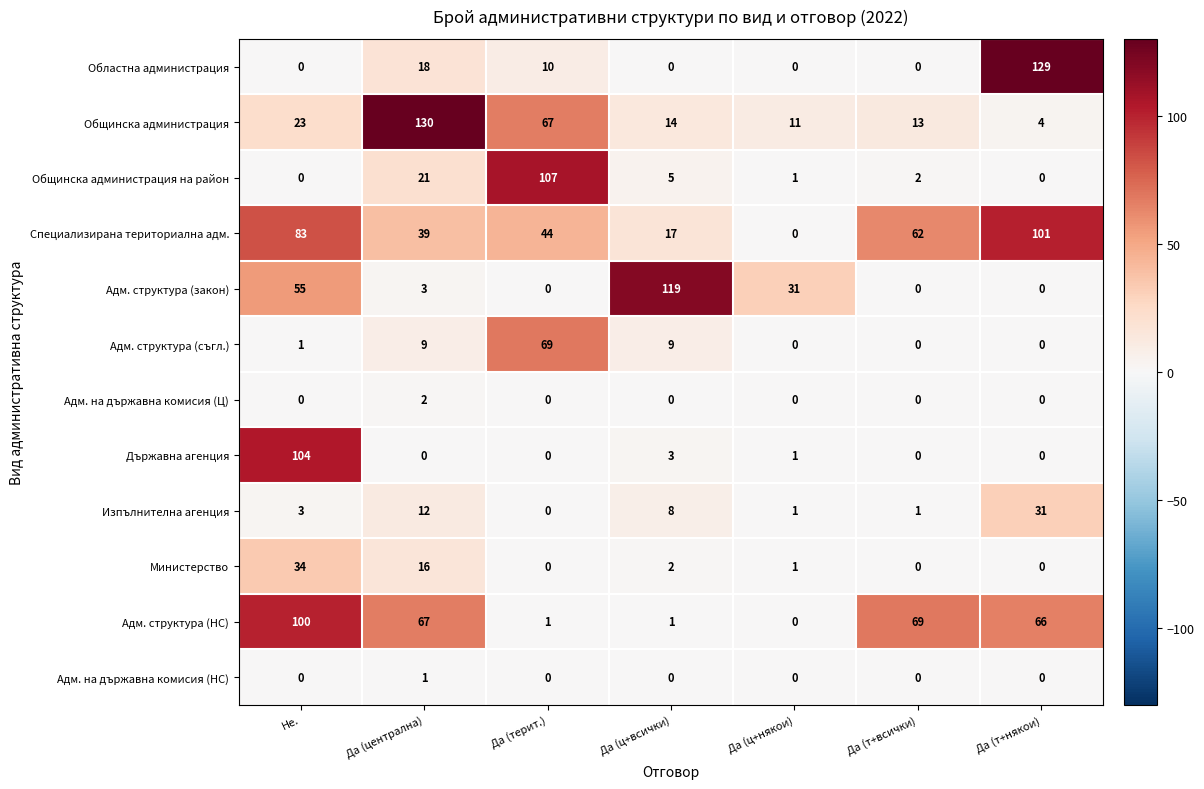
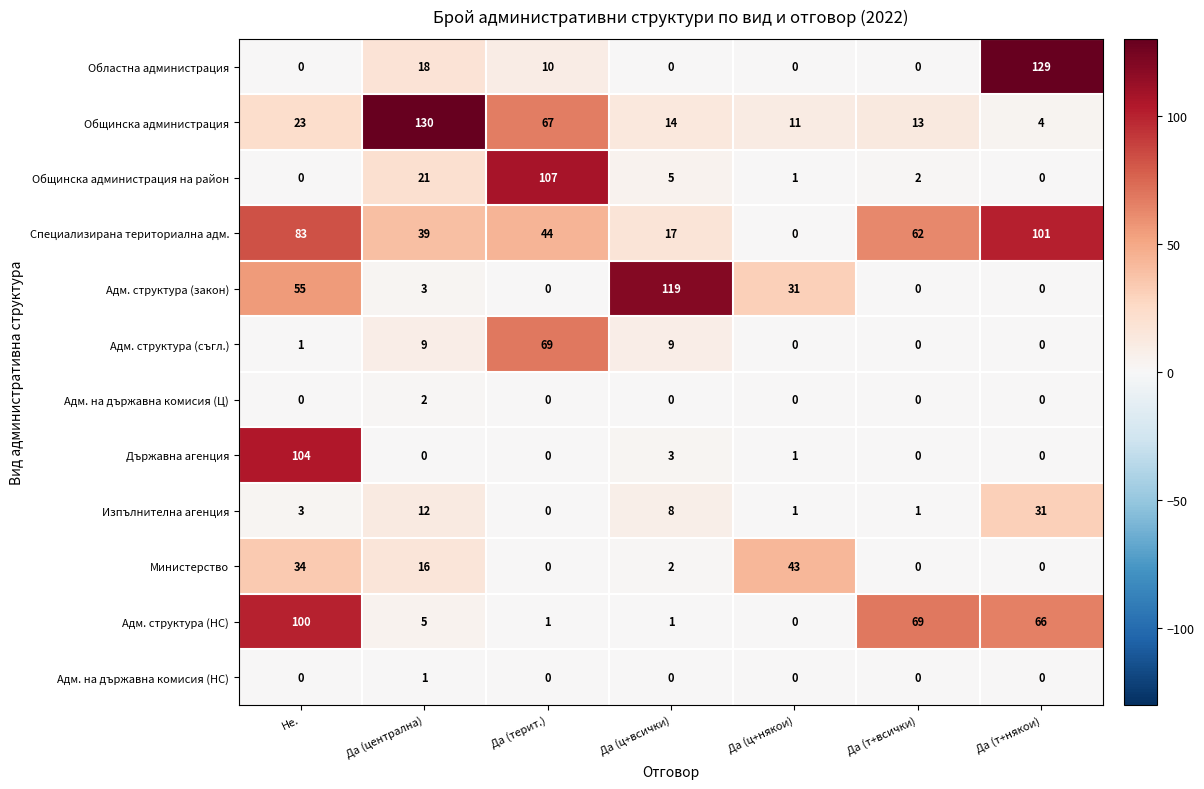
  {
    "Областна администрация": {
      "Не.": 0,
      "Да (централна)": 18,
      "Да (терит.)": 10,
      "Да (ц+всички)": 0,
      "Да (ц+някои)": 0,
      "Да (т+всички)": 0,
      "Да (т+някои)": 129
    },
    "Общинска администрация": {
      "Не.": 23,
      "Да (централна)": 130,
      "Да (терит.)": 67,
      "Да (ц+всички)": 14,
      "Да (ц+някои)": 11,
      "Да (т+всички)": 13,
      "Да (т+някои)": 4
    },
    "Общинска администрация на район": {
      "Не.": 0,
      "Да (централна)": 21,
      "Да (терит.)": 107,
      "Да (ц+всички)": 5,
      "Да (ц+някои)": 1,
      "Да (т+всички)": 2,
      "Да (т+някои)": 0
    },
    "Специализирана териториална адм.": {
      "Не.": 83,
      "Да (централна)": 39,
      "Да (терит.)": 44,
      "Да (ц+всички)": 17,
      "Да (ц+някои)": 0,
      "Да (т+всички)": 62,
      "Да (т+някои)": 101
    },
    "Адм. структура (закон)": {
      "Не.": 55,
      "Да (централна)": 3,
      "Да (терит.)": 0,
      "Да (ц+всички)": 119,
      "Да (ц+някои)": 31,
      "Да (т+всички)": 0,
      "Да (т+някои)": 0
    },
    "Адм. структура (съгл.)": {
      "Не.": 1,
      "Да (централна)": 9,
      "Да (терит.)": 69,
      "Да (ц+всички)": 9,
      "Да (ц+някои)": 0,
      "Да (т+всички)": 0,
      "Да (т+някои)": 0
    },
    "Адм. на държавна комисия (Ц)": {
      "Не.": 0,
      "Да (централна)": 2,
      "Да (терит.)": 0,
      "Да (ц+всички)": 0,
      "Да (ц+някои)": 0,
      "Да (т+всички)": 0,
      "Да (т+някои)": 0
    },
    "Държавна агенция": {
      "Не.": 104,
      "Да (централна)": 0,
      "Да (терит.)": 0,
      "Да (ц+всички)": 3,
      "Да (ц+някои)": 1,
      "Да (т+всички)": 0,
      "Да (т+някои)": 0
    },
    "Изпълнителна агенция": {
      "Не.": 3,
      "Да (централна)": 12,
      "Да (терит.)": 0,
      "Да (ц+всички)": 8,
      "Да (ц+някои)": 1,
      "Да (т+всички)": 1,
      "Да (т+някои)": 31
    },
    "Министерство": {
      "Не.": 34,
      "Да (централна)": 16,
      "Да (терит.)": 0,
      "Да (ц+всички)": 2,
-     "Да (ц+някои)": 1,
+     "Да (ц+някои)": 43,
      "Да (т+всички)": 0,
      "Да (т+някои)": 0
    },
    "Адм. структура (НС)": {
      "Не.": 100,
-     "Да (централна)": 67,
+     "Да (централна)": 5,
      "Да (терит.)": 1,
      "Да (ц+всички)": 1,
      "Да (ц+някои)": 0,
      "Да (т+всички)": 69,
      "Да (т+някои)": 66
    },
    "Адм. на държавна комисия (НС)": {
      "Не.": 0,
      "Да (централна)": 1,
      "Да (терит.)": 0,
      "Да (ц+всички)": 0,
      "Да (ц+някои)": 0,
      "Да (т+всички)": 0,
      "Да (т+някои)": 0
    }
  }
